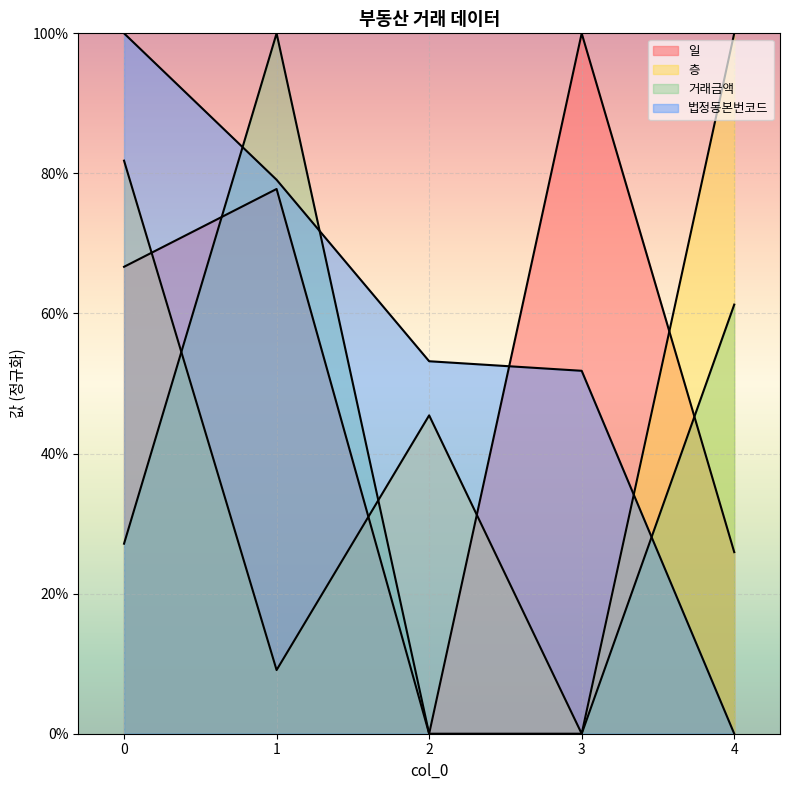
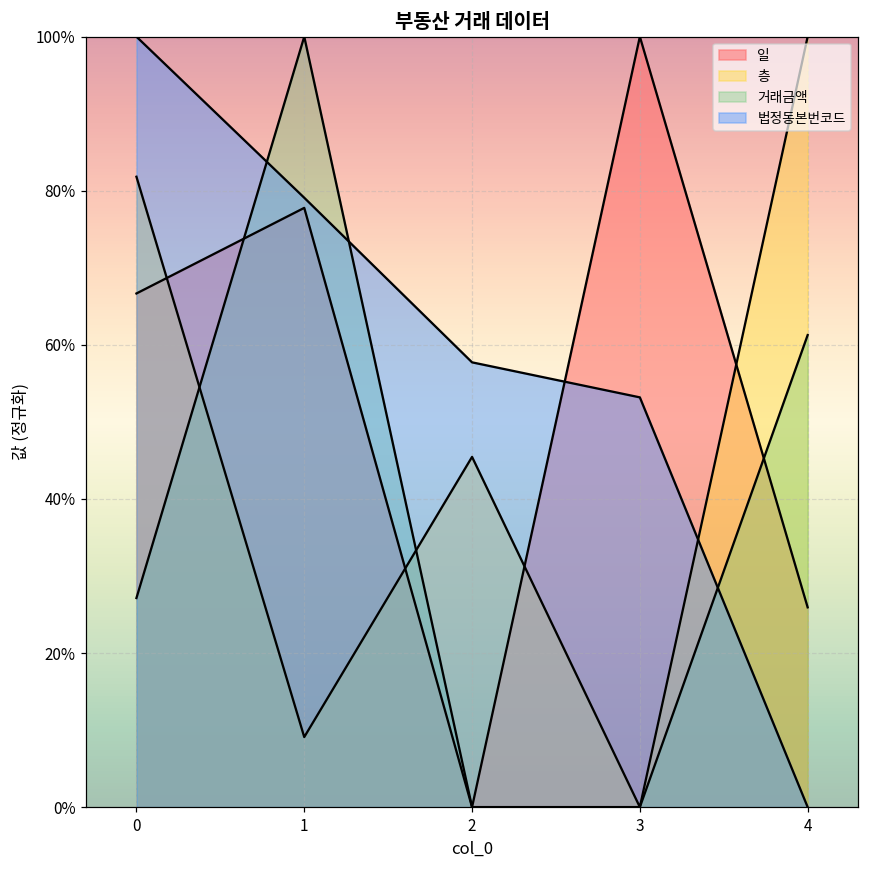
  {
    "일": {
      "0": "67%",
      "1": "78%",
      "3": "100%",
      "4": "26%"
    },
    "층": {
      "0": "82%",
      "1": "9%",
      "2": "45%",
      "4": "100%"
    },
    "거래금액": {
      "0": "27%",
      "1": "100%",
      "4": "61%"
    },
    "법정동본번코드": {
      "0": "100%",
      "1": "79%",
-     "2": "53%",
-     "3": "52%",
+     "2": "58%",
+     "3": "53%",
      "4": "0%"
    }
  }
